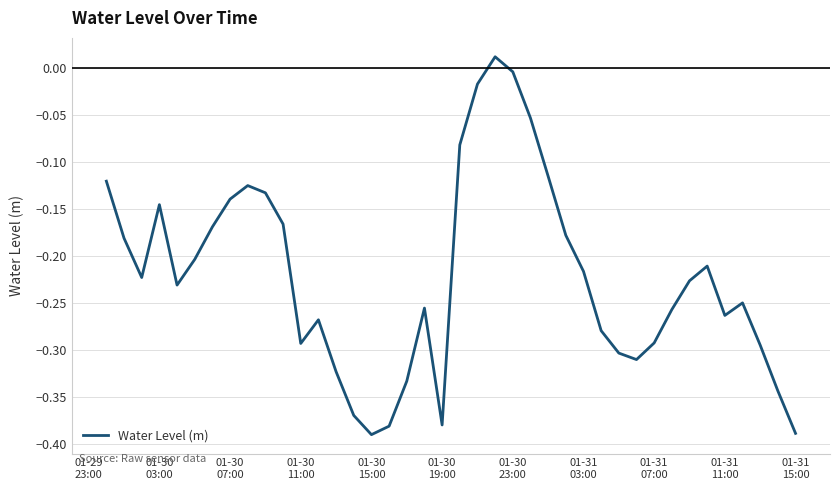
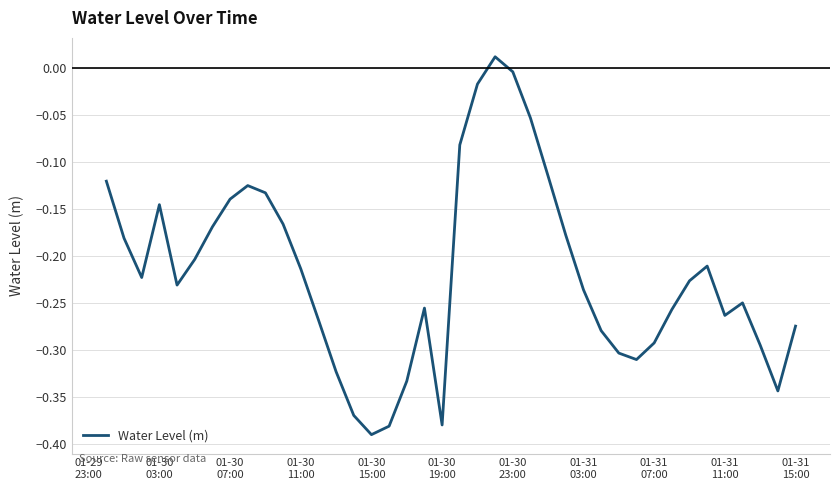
  {
    "01-30 03:00": -0.15,
    "01-30 07:00": -0.14,
-   "01-30 11:00": -0.29,
+   "01-30 11:00": -0.21,
    "01-30 15:00": -0.39,
    "01-30 19:00": -0.38,
    "01-30 23:00": 0.00,
-   "01-31 03:00": -0.22,
+   "01-31 03:00": -0.24,
    "01-31 07:00": -0.29,
    "01-31 11:00": -0.26,
-   "01-31 15:00": -0.39
+   "01-31 15:00": -0.27
  }
